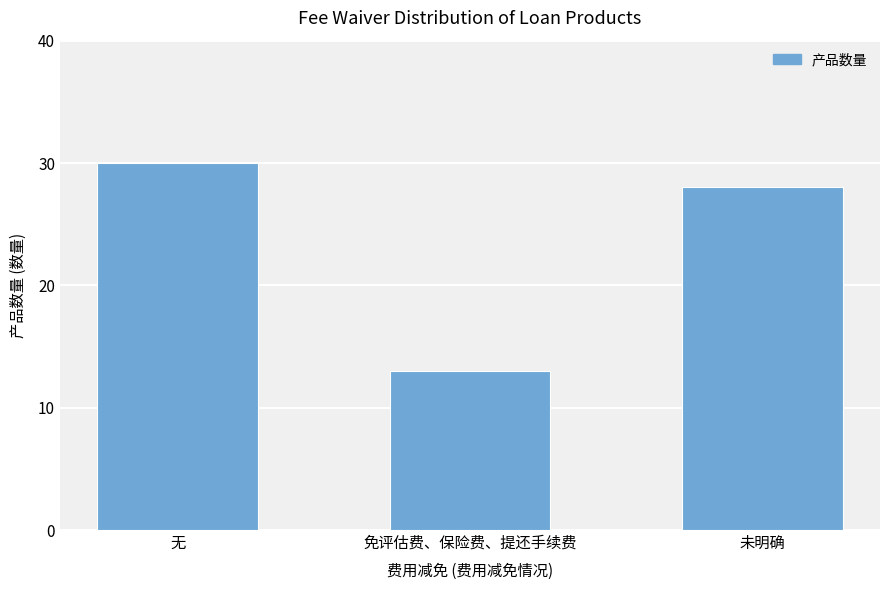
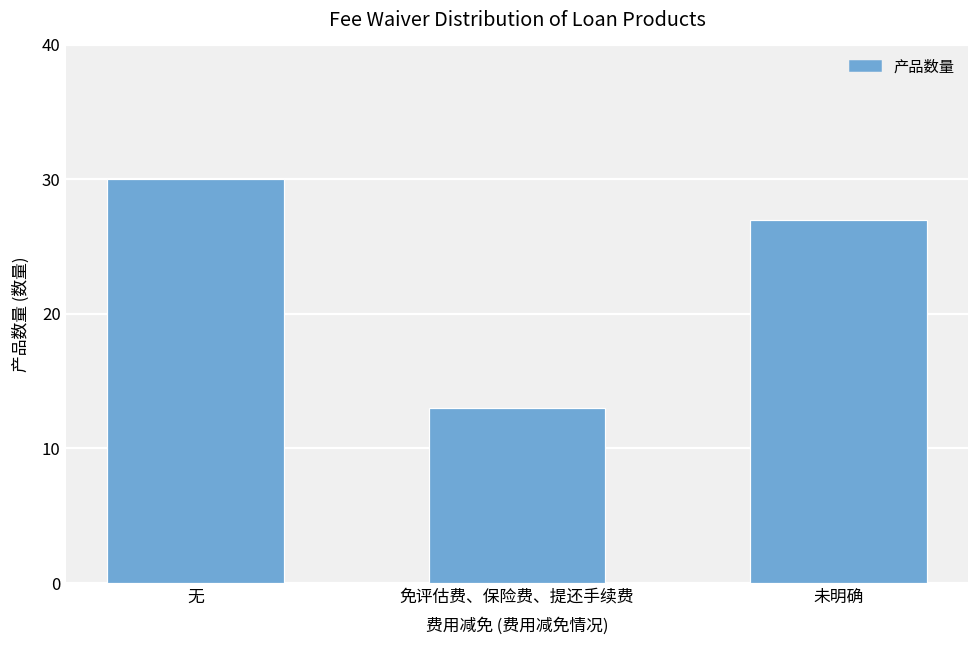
  {
    "无": 30,
    "免评估费、保险费、提还手续费": 13,
-   "未明确": 28
+   "未明确": 27
  }
